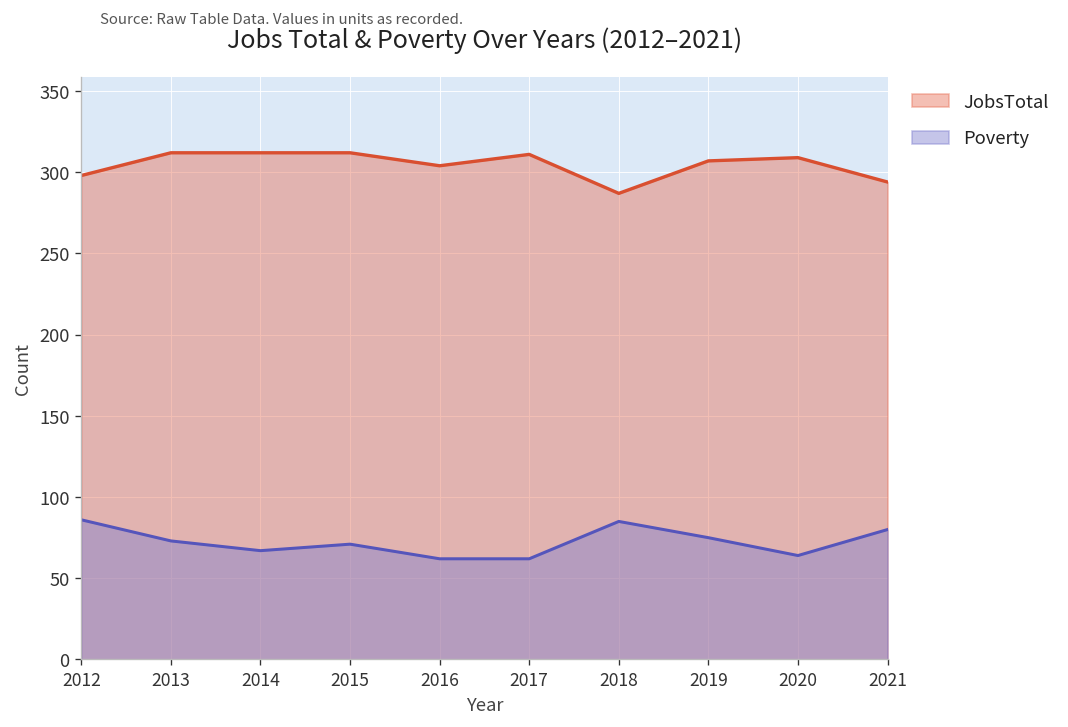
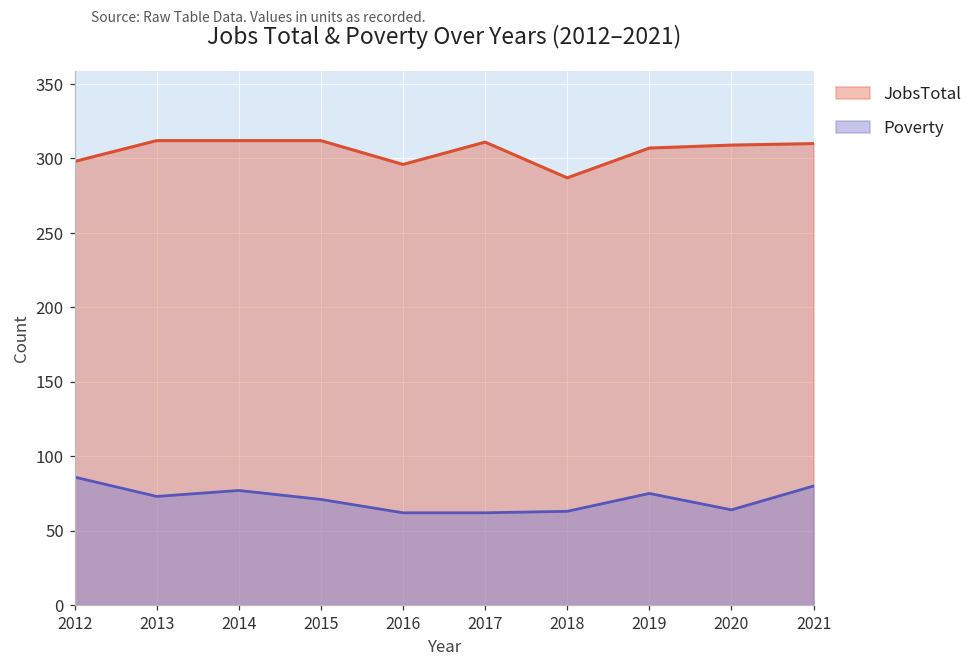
  {
    "JobsTotal": {
      "2012": 298,
      "2013": 312,
      "2014": 312,
      "2015": 312,
-     "2016": 304,
+     "2016": 296,
      "2017": 311,
      "2018": 287,
      "2019": 307,
      "2020": 309,
-     "2021": 294
+     "2021": 310
    },
    "Poverty": {
      "2012": 86,
      "2013": 73,
-     "2014": 67,
+     "2014": 77,
      "2015": 71,
      "2016": 62,
      "2017": 62,
-     "2018": 85,
+     "2018": 63,
      "2019": 75,
      "2020": 64,
      "2021": 80
    }
  }
